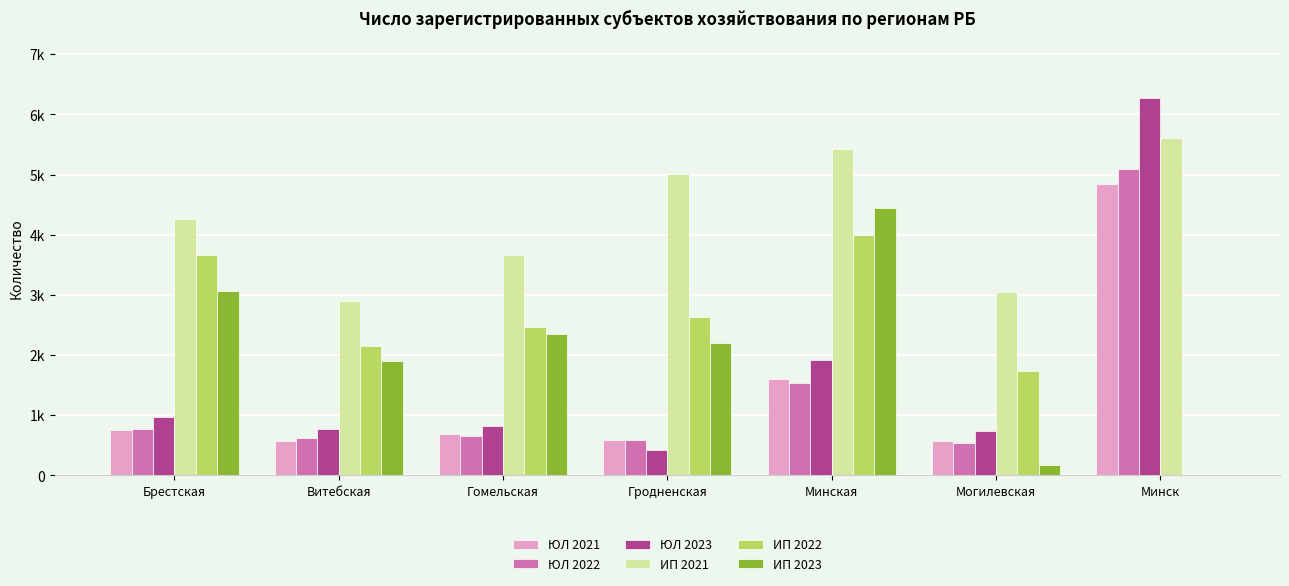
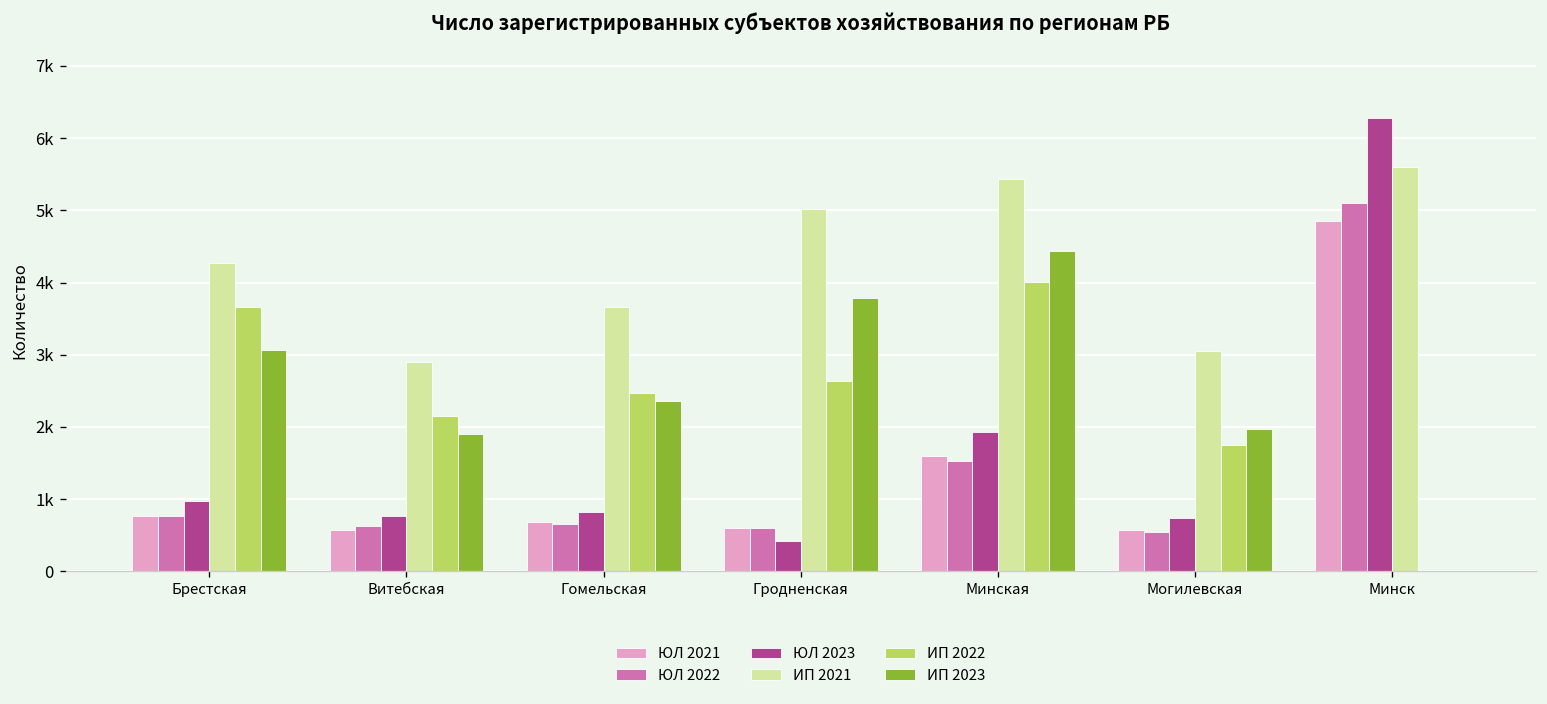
  {
    "ЮЛ 2023": {
      "Брестская": 1000,
      "Витебская": 800,
      "Гомельская": 800,
      "Гродненская": 400,
      "Минская": 1900,
      "Могилевская": 700,
      "Минск": 6300
    },
    "ИП 2021": {
      "Брестская": 4300,
      "Витебская": 2900,
      "Гомельская": 3700,
      "Гродненская": 5000,
      "Минская": 5400,
      "Могилевская": 3100,
      "Минск": 5600
    },
    "ИП 2022": {
      "Брестская": 3700,
      "Витебская": 2100,
      "Гомельская": 2500,
      "Гродненская": 2600,
      "Минская": 4000,
      "Могилевская": 1700,
      "Минск": 0
    },
    "ИП 2023": {
      "Брестская": 3100,
      "Витебская": 1900,
      "Гомельская": 2400,
-     "Гродненская": 2200,
+     "Гродненская": 3800,
      "Минская": 4400,
-     "Могилевская": 200,
+     "Могилевская": 2000,
      "Минск": 0
    }
  }
